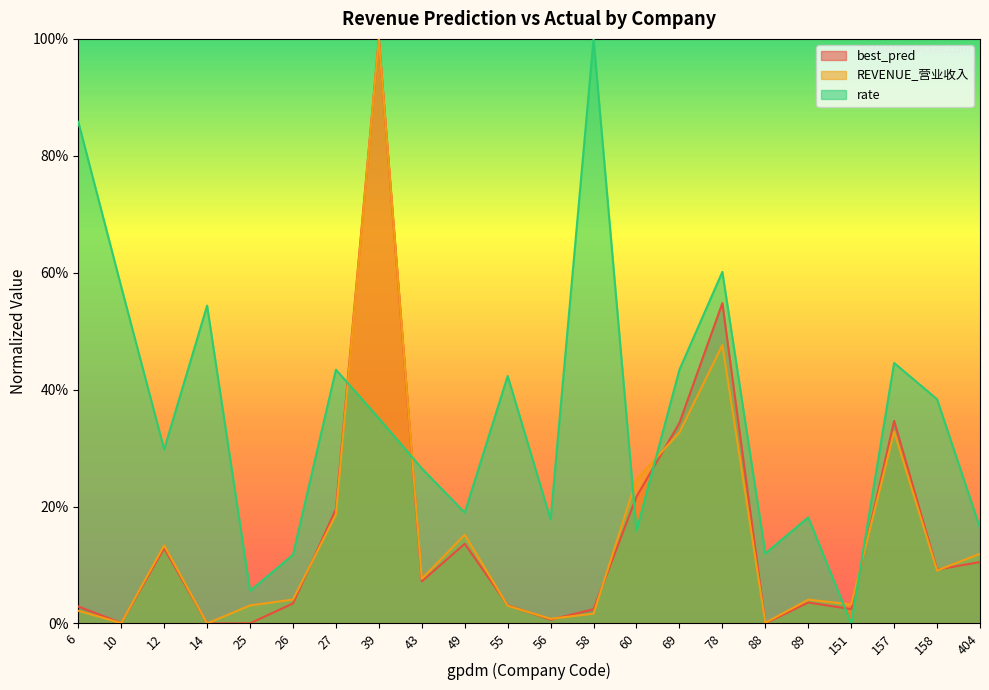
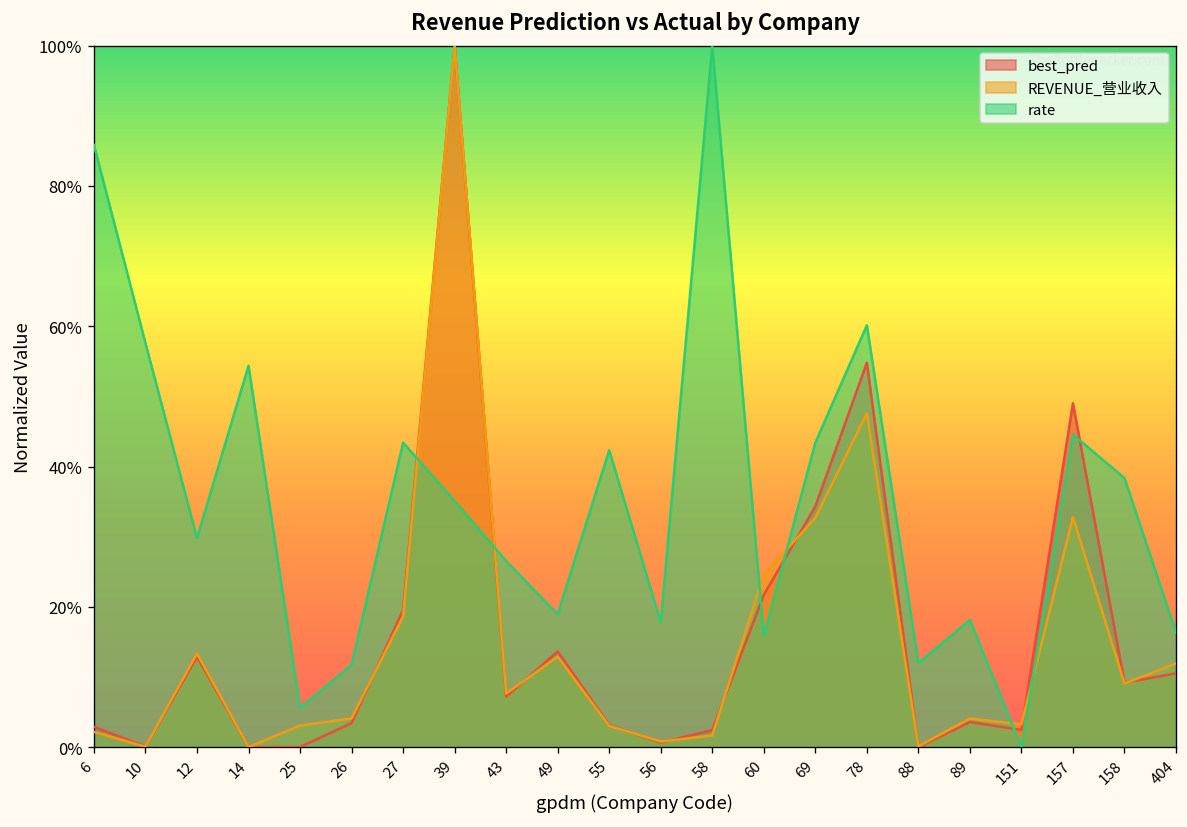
  {
    "best_pred": {
      "6": "3%",
      "12": "13%",
      "25": "0%",
      "26": "3%",
      "27": "20%",
      "43": "7%",
      "49": "14%",
      "58": "2%",
      "60": "22%",
      "69": "34%",
      "78": "55%",
      "89": "4%",
      "151": "2%",
-     "157": "35%",
+     "157": "49%",
      "404": "11%"
    },
    "REVENUE_营业收入": {
      "6": "2%",
      "12": "13%",
      "25": "3%",
      "26": "4%",
      "27": "19%",
      "43": "8%",
-     "49": "15%",
+     "49": "13%",
      "58": "2%",
      "60": "25%",
      "69": "33%",
      "78": "48%",
      "89": "4%",
      "151": "3%",
      "157": "33%",
      "404": "12%"
    },
    "rate": {
      "6": "86%",
      "10": "58%",
      "12": "30%",
      "14": "54%",
      "25": "6%",
      "26": "12%",
      "27": "43%",
      "39": "35%",
      "43": "27%",
      "49": "19%",
      "55": "42%",
      "56": "18%",
      "58": "100%",
      "60": "16%",
      "69": "43%",
      "78": "60%",
      "88": "12%",
      "89": "18%",
      "151": "0%",
      "157": "45%",
      "158": "38%",
      "404": "16%"
    }
  }
